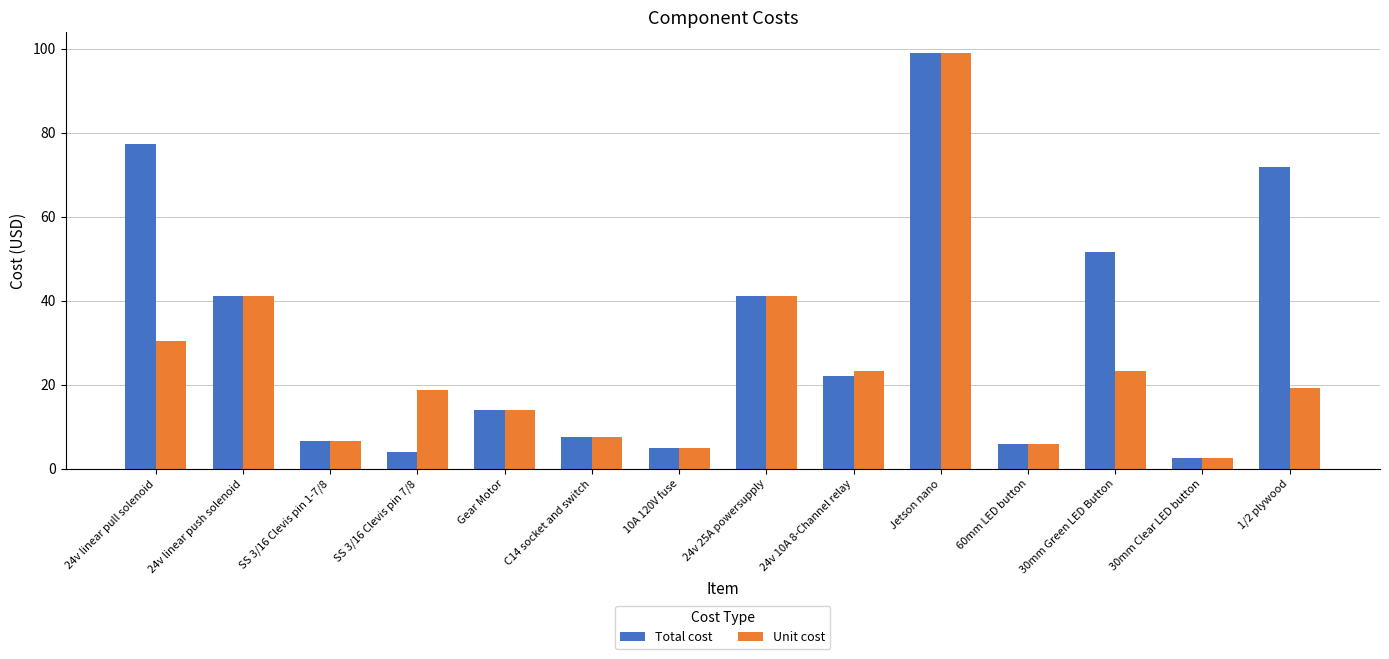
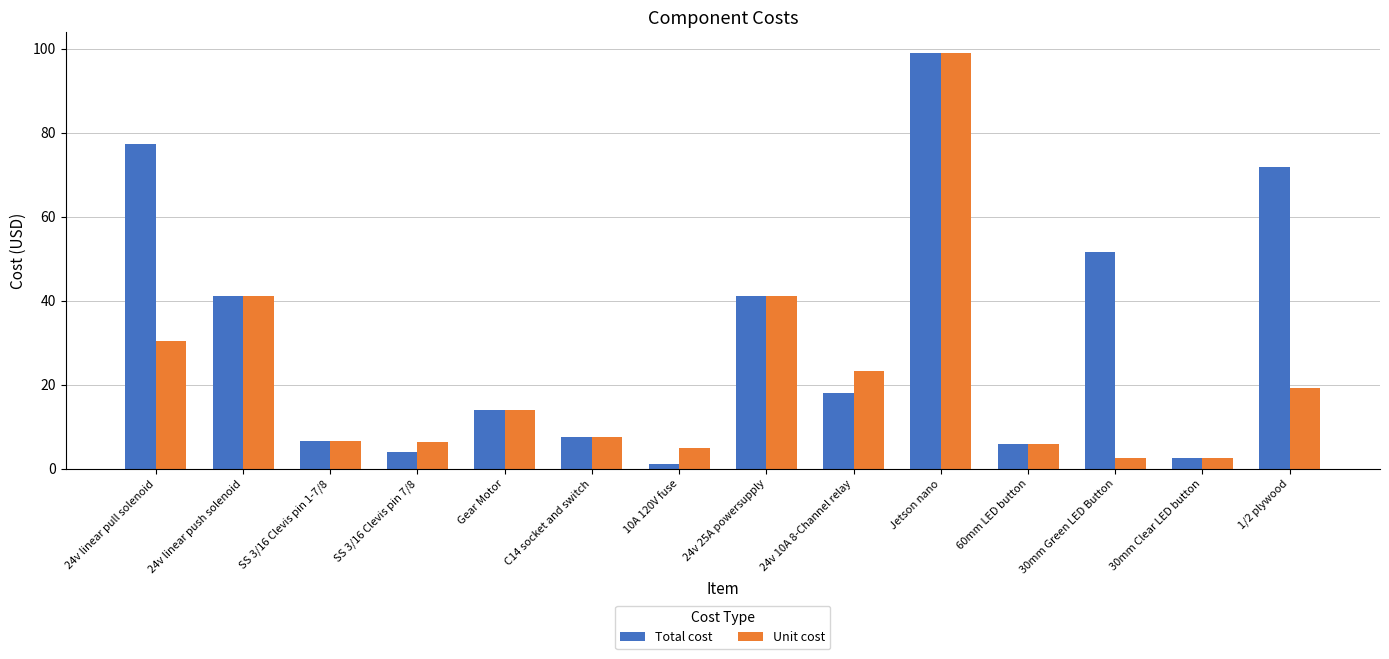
  {
    "Total cost": {
      "24v linear pull solenoid": 77,
      "24v linear push solenoid": 41,
      "SS 3/16 Clevis pin 1-7/8": 7,
      "SS 3/16 Clevis pin 7/8": 4,
      "Gear Motor": 14,
      "C14 socket and switch": 8,
-     "10A 120V fuse": 5,
+     "10A 120V fuse": 1,
      "24v 25A powersupply": 41,
-     "24v 10A 8-Channel relay": 22,
+     "24v 10A 8-Channel relay": 18,
      "Jetson nano": 99,
      "60mm LED button": 6,
      "30mm Green LED Button": 52,
      "30mm Clear LED button": 3,
      "1/2 plywood": 72
    },
    "Unit cost": {
      "24v linear pull solenoid": 30,
      "24v linear push solenoid": 41,
      "SS 3/16 Clevis pin 1-7/8": 7,
-     "SS 3/16 Clevis pin 7/8": 19,
+     "SS 3/16 Clevis pin 7/8": 6,
      "Gear Motor": 14,
      "C14 socket and switch": 8,
      "10A 120V fuse": 5,
      "24v 25A powersupply": 41,
      "24v 10A 8-Channel relay": 23,
      "Jetson nano": 99,
      "60mm LED button": 6,
-     "30mm Green LED Button": 23,
+     "30mm Green LED Button": 3,
      "30mm Clear LED button": 3,
      "1/2 plywood": 19
    }
  }
